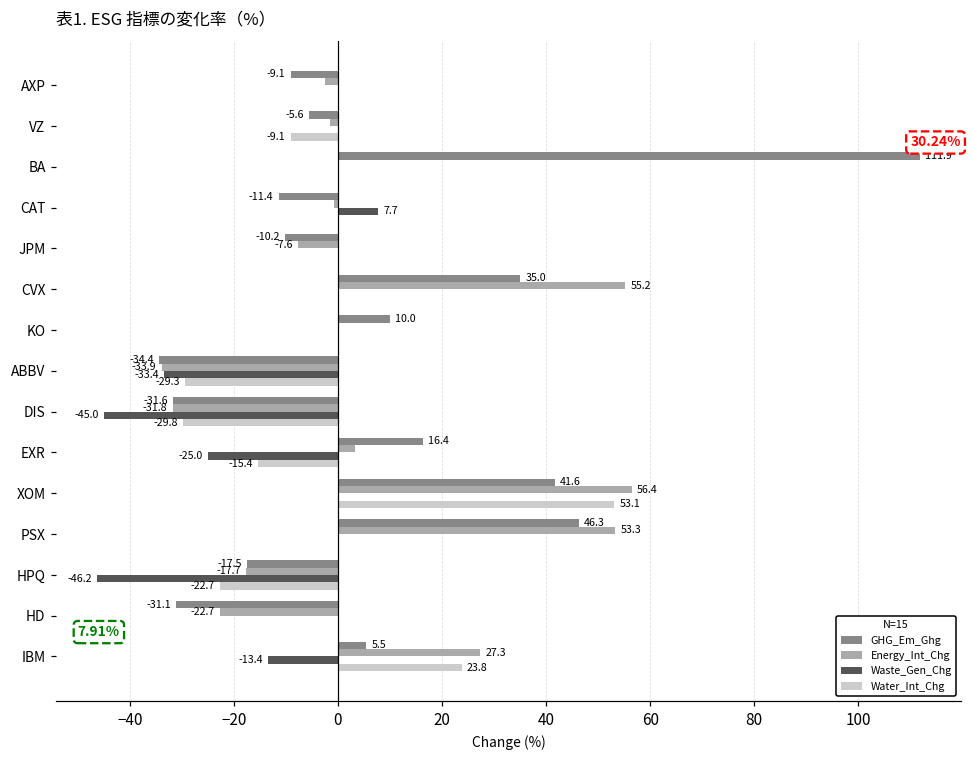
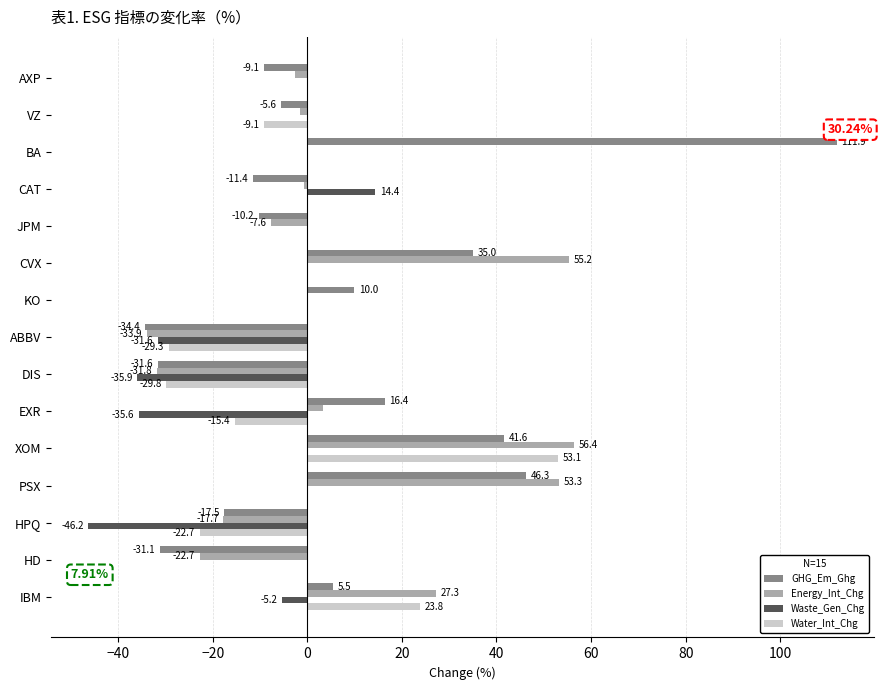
  {
    "Waste_Gen_Chg": {
-     "CAT": 7.7,
-     "ABBV": -33.4,
-     "DIS": -45.0,
-     "EXR": -25.0,
+     "CAT": 14.4,
+     "ABBV": -31.6,
+     "DIS": -35.9,
+     "EXR": -35.6,
      "HPQ": -46.2,
-     "IBM": -13.4
+     "IBM": -5.2
    }
  }
